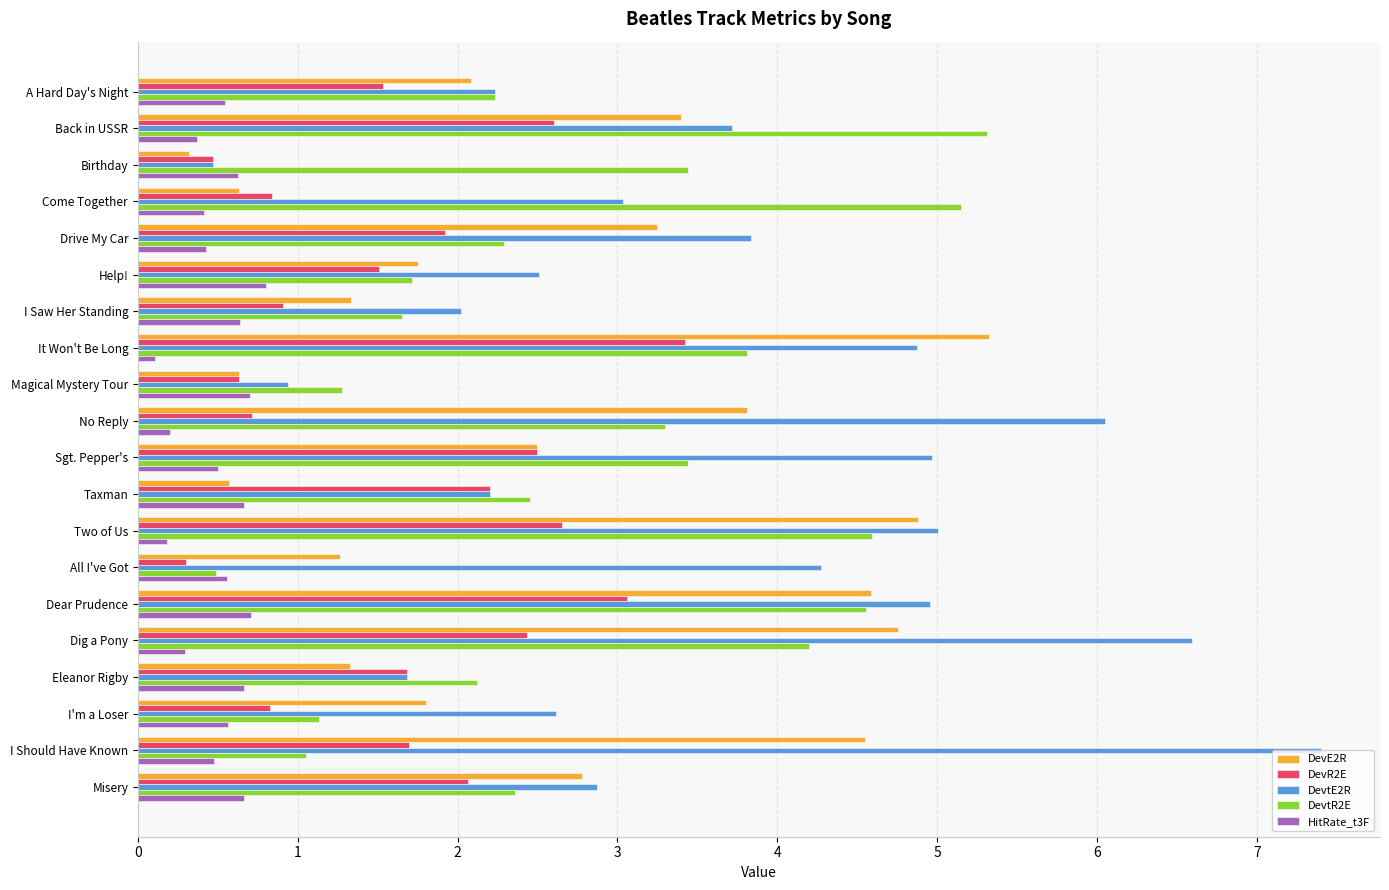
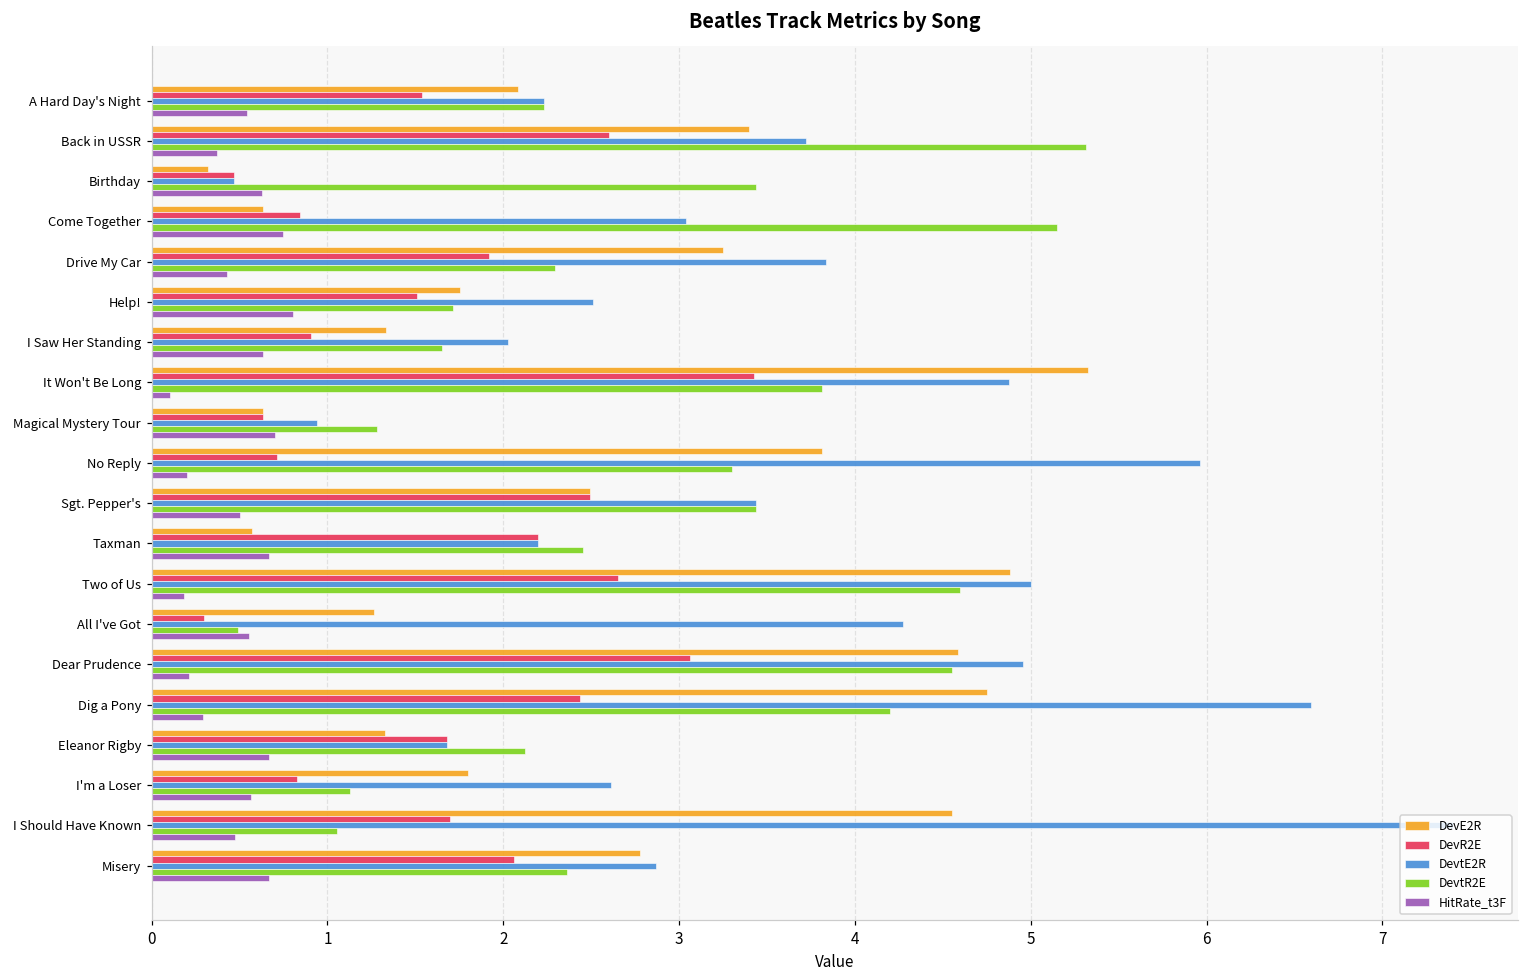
  {
    "DevE2R": {
      "A Hard Day's Night": 2.09,
      "Back in USSR": 3.40,
      "Birthday": 0.32,
      "Come Together": 0.63,
      "Drive My Car": 3.25,
      "Help!": 1.75,
      "I Saw Her Standing": 1.33,
      "It Won't Be Long": 5.33,
      "Magical Mystery Tour": 0.63,
      "No Reply": 3.81,
      "Sgt. Pepper's": 2.50,
      "Taxman": 0.57,
      "Two of Us": 4.88,
      "All I've Got": 1.27,
      "Dear Prudence": 4.59,
      "Dig a Pony": 4.75,
      "Eleanor Rigby": 1.33,
      "I'm a Loser": 1.80,
      "I Should Have Known": 4.55,
      "Misery": 2.78
    },
    "DevR2E": {
      "A Hard Day's Night": 1.54,
      "Back in USSR": 2.60,
      "Birthday": 0.47,
      "Come Together": 0.84,
      "Drive My Car": 1.92,
      "Help!": 1.51,
      "I Saw Her Standing": 0.91,
      "It Won't Be Long": 3.43,
      "Magical Mystery Tour": 0.63,
      "No Reply": 0.72,
      "Sgt. Pepper's": 2.50,
      "Taxman": 2.20,
      "Two of Us": 2.65,
      "All I've Got": 0.30,
      "Dear Prudence": 3.06,
      "Dig a Pony": 2.44,
      "Eleanor Rigby": 1.68,
      "I'm a Loser": 0.83,
      "I Should Have Known": 1.70,
      "Misery": 2.06
    },
    "DevtE2R": {
      "A Hard Day's Night": 2.23,
      "Back in USSR": 3.72,
      "Birthday": 0.47,
      "Come Together": 3.04,
      "Drive My Car": 3.84,
      "Help!": 2.51,
      "I Saw Her Standing": 2.02,
      "It Won't Be Long": 4.88,
      "Magical Mystery Tour": 0.94,
-     "No Reply": 6.05,
-     "Sgt. Pepper's": 4.97,
+     "No Reply": 5.96,
+     "Sgt. Pepper's": 3.44,
      "Taxman": 2.20,
      "Two of Us": 5.00,
      "All I've Got": 4.27,
      "Dear Prudence": 4.96,
      "Dig a Pony": 6.59,
      "Eleanor Rigby": 1.68,
      "I'm a Loser": 2.61,
      "Misery": 2.87
    },
    "DevtR2E": {
      "A Hard Day's Night": 2.23,
      "Back in USSR": 5.31,
      "Birthday": 3.44,
      "Come Together": 5.15,
      "Drive My Car": 2.29,
      "Help!": 1.71,
      "I Saw Her Standing": 1.65,
      "It Won't Be Long": 3.81,
      "Magical Mystery Tour": 1.28,
      "No Reply": 3.30,
      "Sgt. Pepper's": 3.44,
      "Taxman": 2.45,
      "Two of Us": 4.60,
      "All I've Got": 0.49,
      "Dear Prudence": 4.55,
      "Dig a Pony": 4.20,
      "Eleanor Rigby": 2.12,
      "I'm a Loser": 1.13,
      "I Should Have Known": 1.05,
      "Misery": 2.36
    },
    "HitRate_t3F": {
      "A Hard Day's Night": 0.55,
      "Back in USSR": 0.37,
      "Birthday": 0.63,
-     "Come Together": 0.41,
+     "Come Together": 0.75,
      "Drive My Car": 0.43,
      "Help!": 0.80,
      "I Saw Her Standing": 0.64,
      "It Won't Be Long": 0.11,
      "Magical Mystery Tour": 0.70,
      "No Reply": 0.20,
      "Sgt. Pepper's": 0.50,
      "Taxman": 0.67,
      "Two of Us": 0.18,
      "All I've Got": 0.56,
-     "Dear Prudence": 0.71,
+     "Dear Prudence": 0.21,
      "Dig a Pony": 0.29,
      "Eleanor Rigby": 0.67,
      "I'm a Loser": 0.56,
      "I Should Have Known": 0.48,
      "Misery": 0.67
    }
  }
